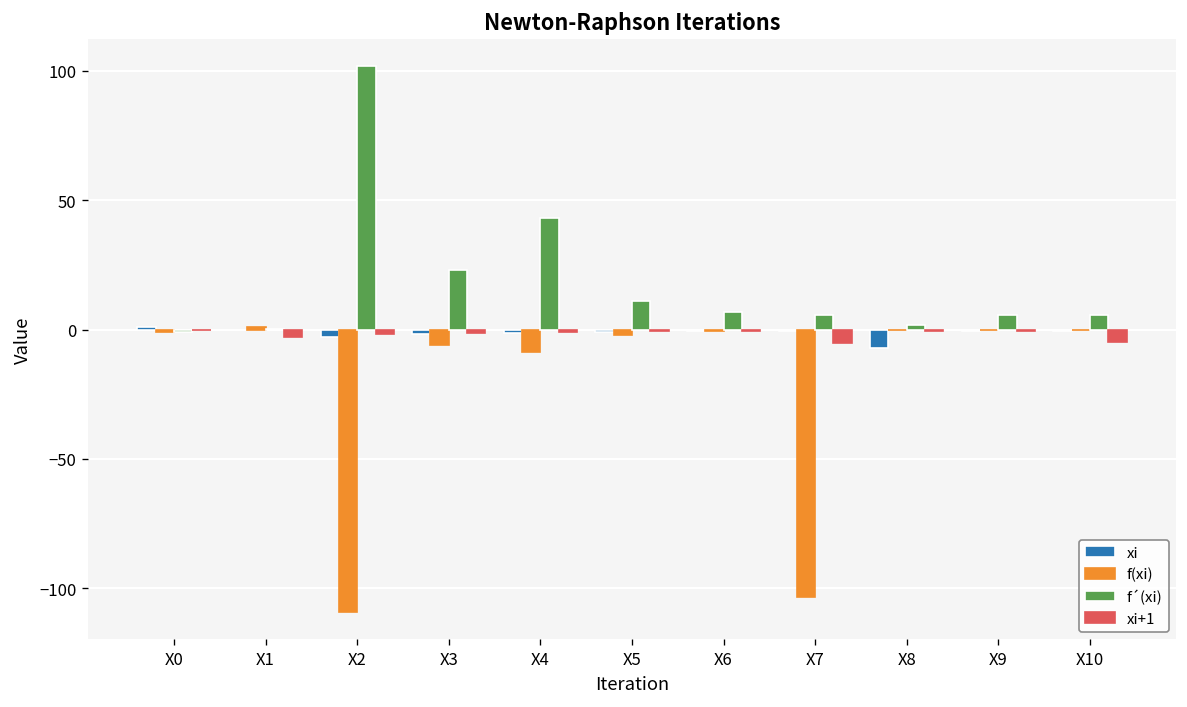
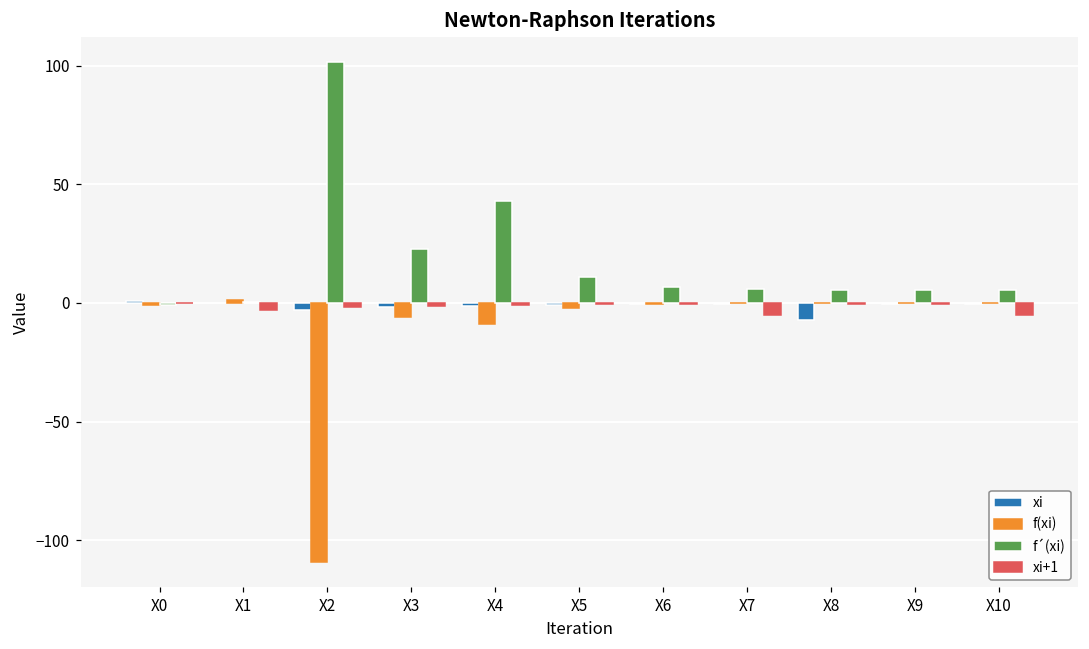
  {
    "xi": {
      "X2": -3,
      "X3": -2,
      "X4": -1,
      "X8": -7
    },
    "f(xi)": {
      "X2": -109,
      "X3": -6,
      "X4": -9,
      "X5": -2,
-     "X7": -104,
+     "X7": 0,
      "X10": 0
    },
    "f´(xi)": {
      "X2": 102,
      "X3": 23,
      "X4": 43,
      "X5": 11,
      "X6": 7,
      "X7": 6,
-     "X8": 2,
+     "X8": 6,
      "X9": 6,
      "X10": 6
    },
    "xi+1": {
      "X1": -3,
      "X2": -2,
      "X3": -1,
      "X7": -5,
      "X10": -5
    }
  }
